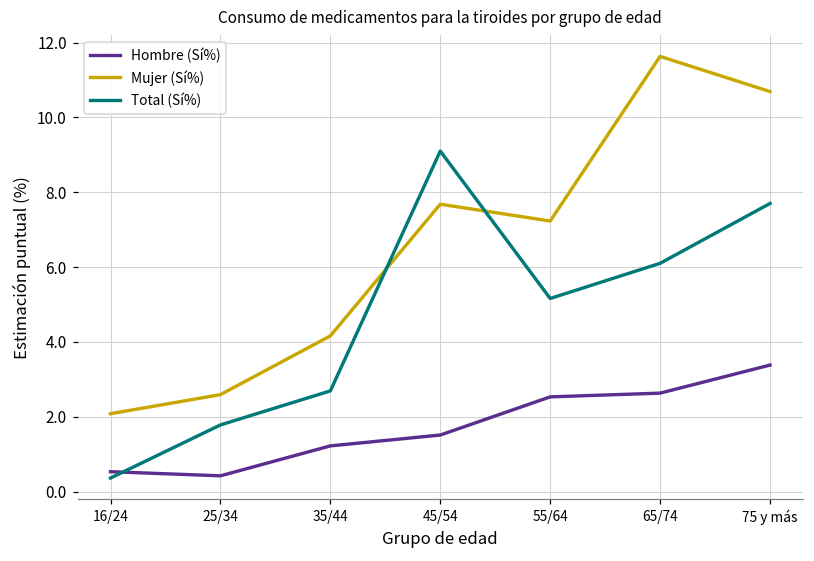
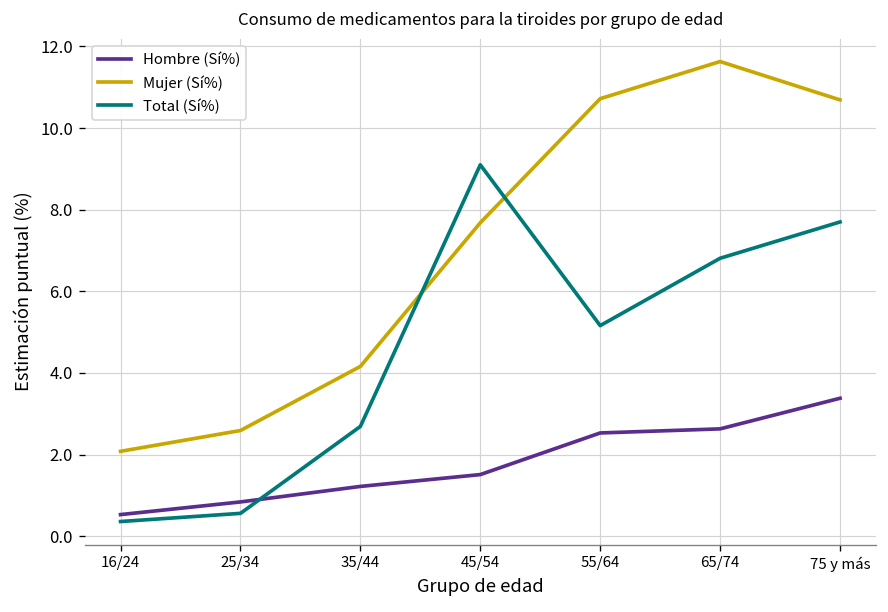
  {
    "Hombre (Sí%)": {
      "16/24": 0.5,
-     "25/34": 0.4,
+     "25/34": 0.8,
      "35/44": 1.2,
      "45/54": 1.5,
      "55/64": 2.5,
      "65/74": 2.6,
      "75 y más": 3.4
    },
    "Mujer (Sí%)": {
      "16/24": 2.1,
      "25/34": 2.6,
      "35/44": 4.2,
      "45/54": 7.7,
-     "55/64": 7.2,
+     "55/64": 10.7,
      "65/74": 11.6,
      "75 y más": 10.7
    },
    "Total (Sí%)": {
      "16/24": 0.4,
-     "25/34": 1.8,
+     "25/34": 0.6,
      "35/44": 2.7,
      "45/54": 9.1,
      "55/64": 5.2,
-     "65/74": 6.1,
+     "65/74": 6.8,
      "75 y más": 7.7
    }
  }
